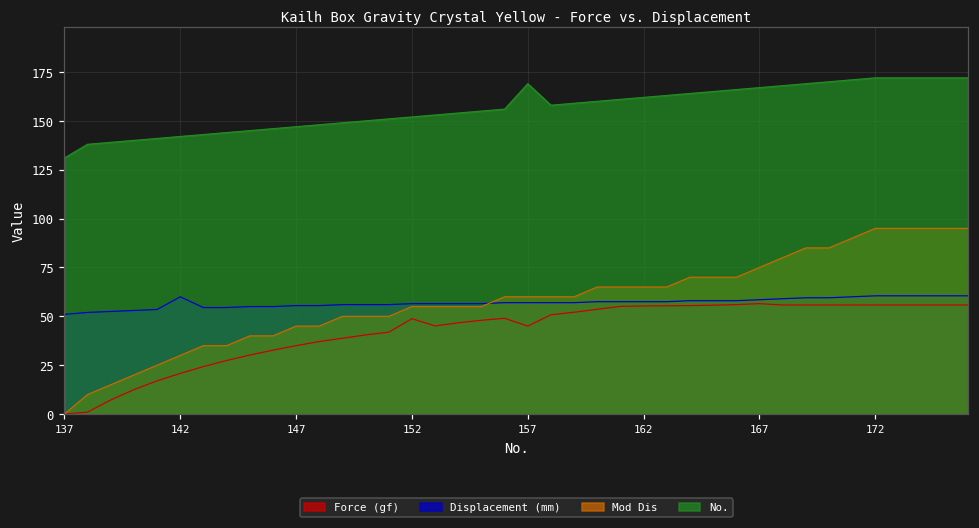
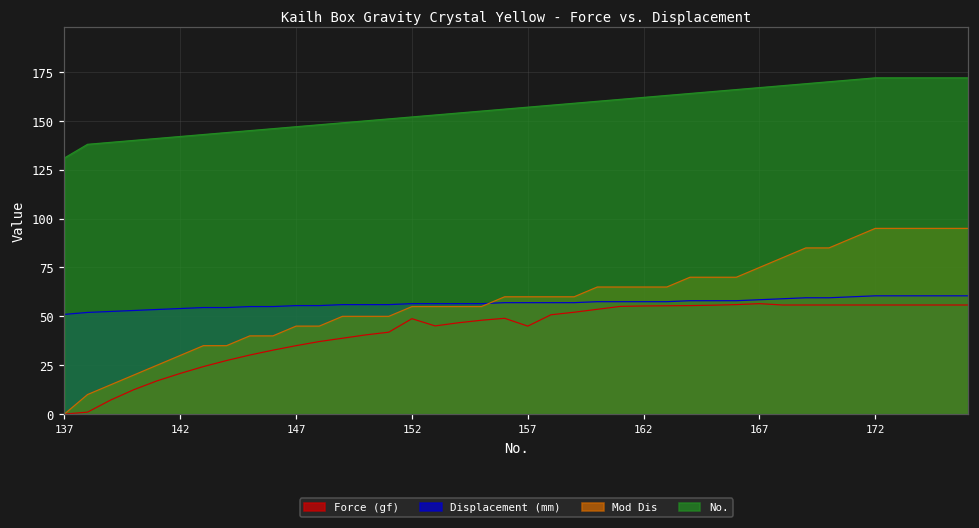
  {
    "Force (gf)": {
      "142": 21,
      "147": 35,
      "152": 49,
      "157": 45,
      "162": 55,
      "167": 57,
      "172": 56
    },
    "Displacement (mm)": {
      "137": 51,
-     "142": 60,
+     "142": 54,
      "147": 56,
      "152": 56,
      "157": 57,
      "162": 57,
      "167": 59,
      "172": 61
    },
    "Mod Dis": {
      "142": 30,
      "147": 45,
      "152": 55,
      "157": 60,
      "162": 65,
      "167": 75,
      "172": 95
    },
    "No.": {
      "137": 131,
      "142": 142,
      "147": 147,
      "152": 152,
-     "157": 169,
+     "157": 157,
      "162": 162,
      "167": 167,
      "172": 172
    }
  }
